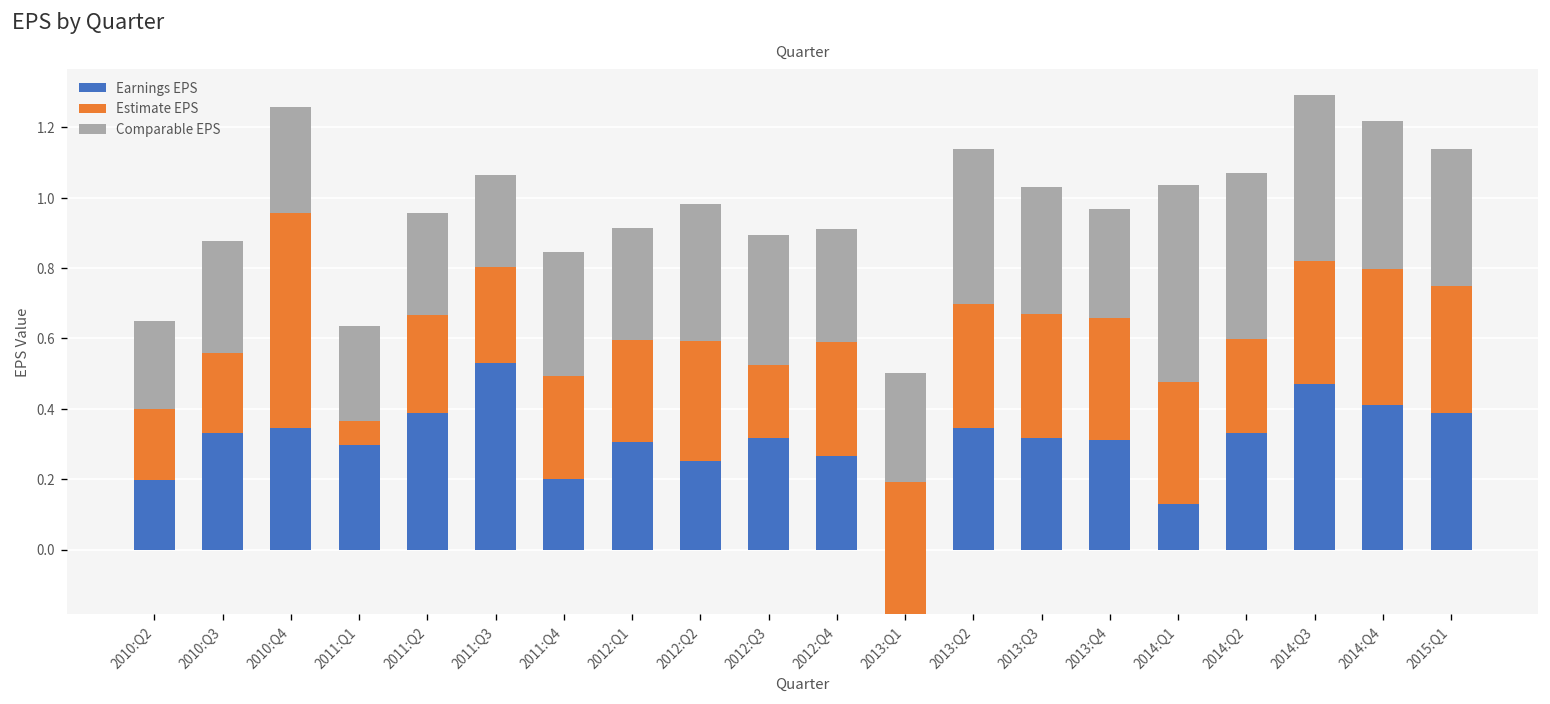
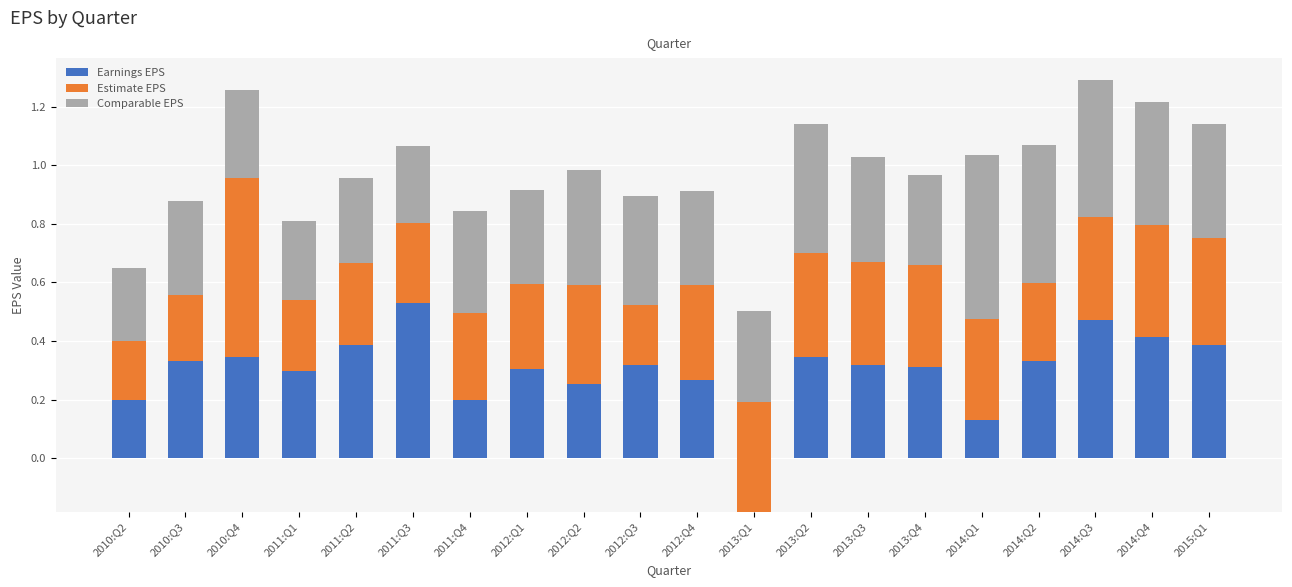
  {
    "Earnings EPS": {
      "2010:Q2": 0.20,
      "2010:Q3": 0.33,
      "2010:Q4": 0.34,
      "2011:Q1": 0.30,
      "2011:Q2": 0.39,
      "2011:Q3": 0.53,
      "2011:Q4": 0.20,
      "2012:Q1": 0.30,
      "2012:Q2": 0.25,
      "2012:Q3": 0.32,
      "2012:Q4": 0.27,
      "2013:Q1": -0.18,
      "2013:Q2": 0.34,
      "2013:Q3": 0.32,
      "2013:Q4": 0.31,
      "2014:Q1": 0.13,
      "2014:Q2": 0.33,
      "2014:Q3": 0.47,
      "2014:Q4": 0.41,
      "2015:Q1": 0.39
    },
    "Estimate EPS": {
      "2010:Q2": 0.20,
      "2010:Q3": 0.23,
      "2010:Q4": 0.61,
-     "2011:Q1": 0.07,
+     "2011:Q1": 0.24,
      "2011:Q2": 0.28,
      "2011:Q3": 0.27,
      "2011:Q4": 0.30,
      "2012:Q1": 0.29,
      "2012:Q2": 0.34,
      "2012:Q3": 0.21,
      "2012:Q4": 0.33,
      "2013:Q1": 0.37,
      "2013:Q2": 0.36,
      "2013:Q3": 0.35,
      "2013:Q4": 0.35,
      "2014:Q1": 0.35,
      "2014:Q2": 0.27,
      "2014:Q3": 0.35,
      "2014:Q4": 0.39,
      "2015:Q1": 0.36
    },
    "Comparable EPS": {
      "2010:Q2": 0.25,
      "2010:Q3": 0.32,
      "2010:Q4": 0.30,
      "2011:Q1": 0.27,
      "2011:Q2": 0.29,
      "2011:Q3": 0.26,
      "2011:Q4": 0.35,
      "2012:Q1": 0.32,
      "2012:Q2": 0.39,
      "2012:Q3": 0.37,
      "2012:Q4": 0.32,
      "2013:Q1": 0.31,
      "2013:Q2": 0.44,
      "2013:Q3": 0.36,
      "2013:Q4": 0.31,
      "2014:Q1": 0.56,
      "2014:Q2": 0.47,
      "2014:Q3": 0.47,
      "2014:Q4": 0.42,
      "2015:Q1": 0.39
    }
  }
